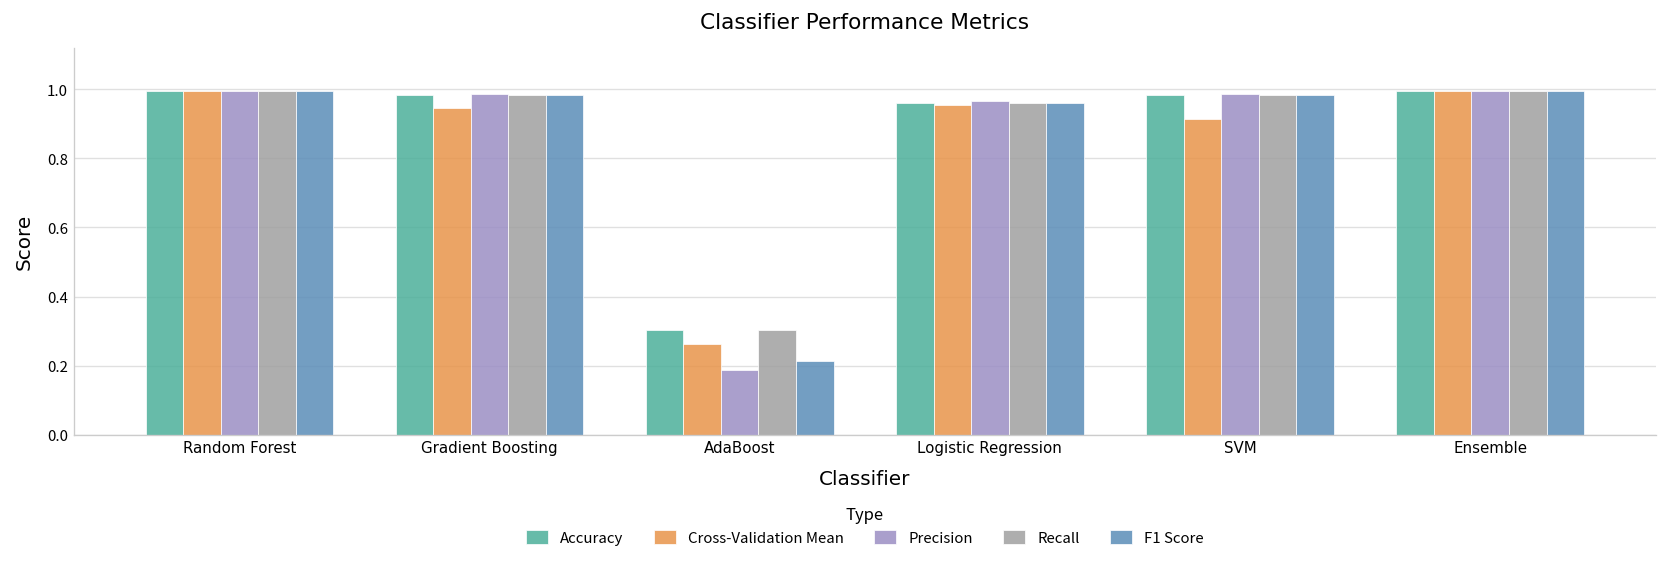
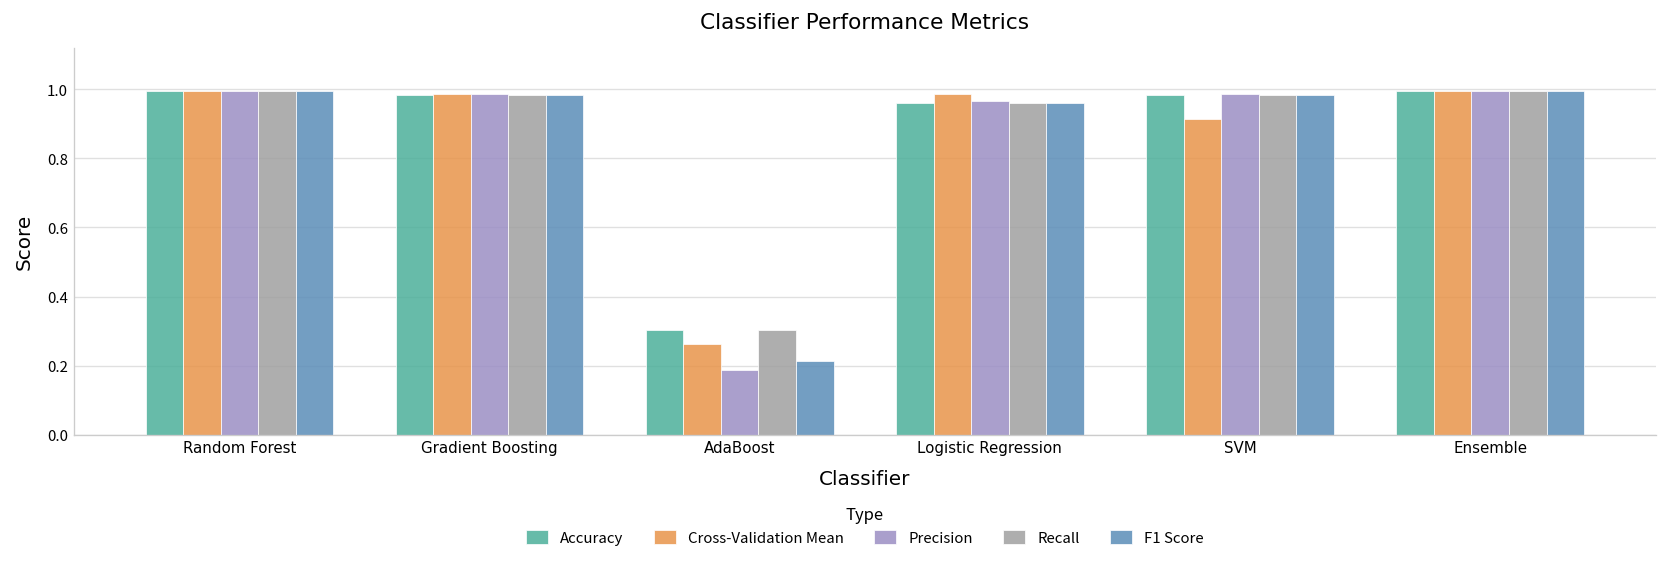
  {
    "Cross-Validation Mean": {
      "Random Forest": 0.99,
-     "Gradient Boosting": 0.95,
+     "Gradient Boosting": 0.99,
      "AdaBoost": 0.26,
-     "Logistic Regression": 0.96,
+     "Logistic Regression": 0.99,
      "SVM": 0.91,
      "Ensemble": 1.00
    }
  }
